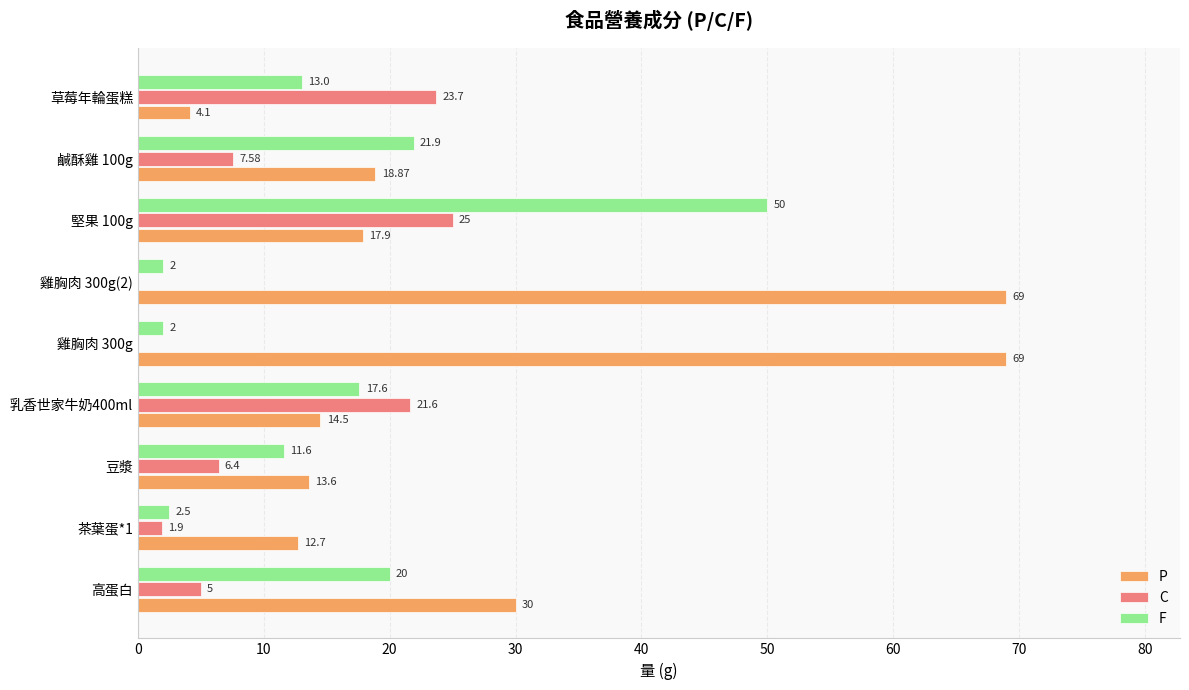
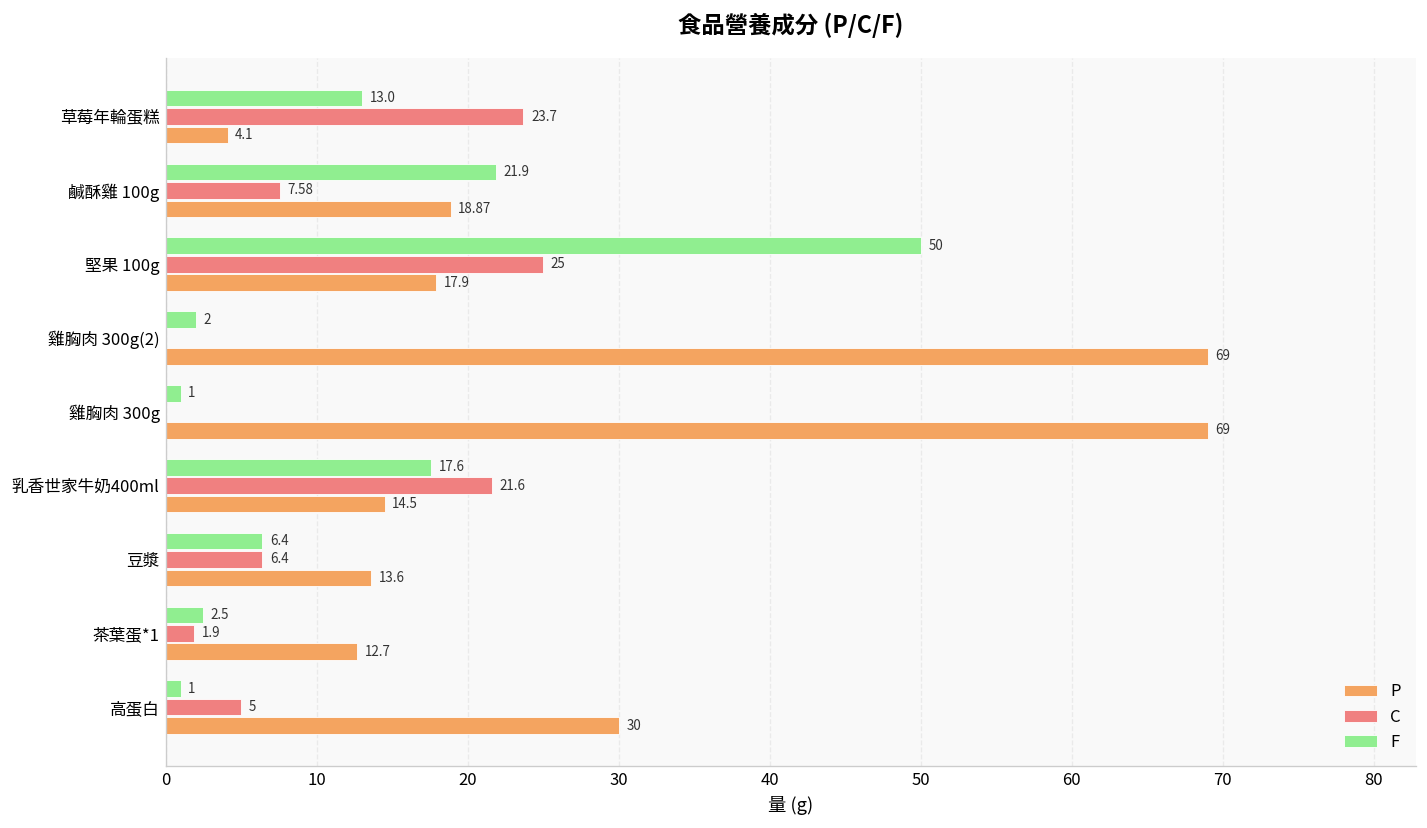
  {
    "F": {
      "草莓年輪蛋糕": 13.0,
      "鹹酥雞 100g": 21.9,
      "堅果 100g": 50,
      "雞胸肉 300g(2)": 2,
-     "雞胸肉 300g": 2,
+     "雞胸肉 300g": 1,
      "乳香世家牛奶400ml": 17.6,
-     "豆漿": 11.6,
+     "豆漿": 6.4,
      "茶葉蛋*1": 2.5,
-     "高蛋白": 20
+     "高蛋白": 1
    }
  }
